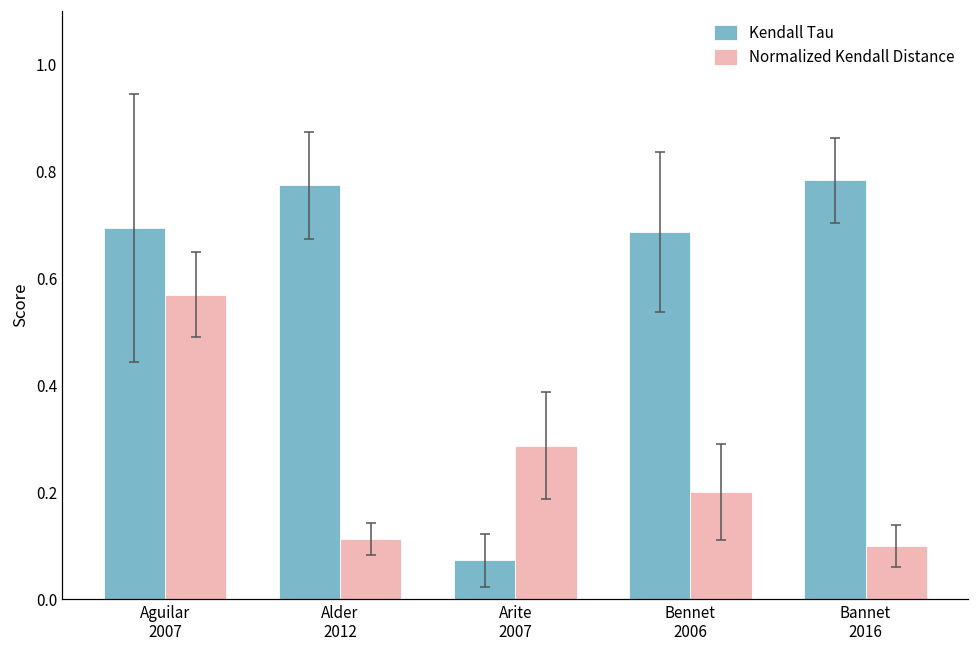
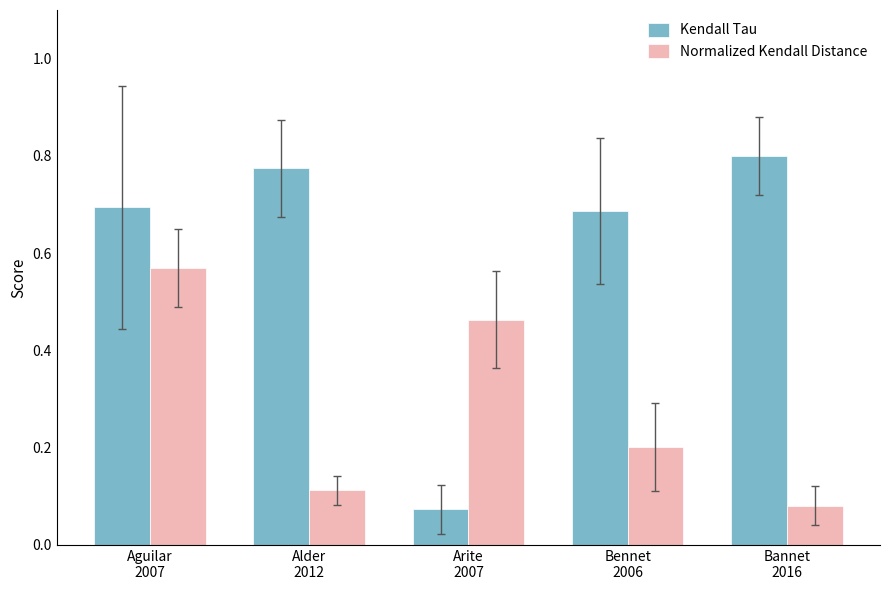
  {
    "Kendall Tau": {
      "Aguilar 2007": 0.69,
      "Alder 2012": 0.77,
      "Arite 2007": 0.07,
      "Bennet 2006": 0.69,
-     "Bannet 2016": 0.78
+     "Bannet 2016": 0.80
    },
    "Normalized Kendall Distance": {
      "Aguilar 2007": 0.57,
      "Alder 2012": 0.11,
-     "Arite 2007": 0.29,
+     "Arite 2007": 0.46,
      "Bennet 2006": 0.20,
-     "Bannet 2016": 0.10
+     "Bannet 2016": 0.08
    }
  }
